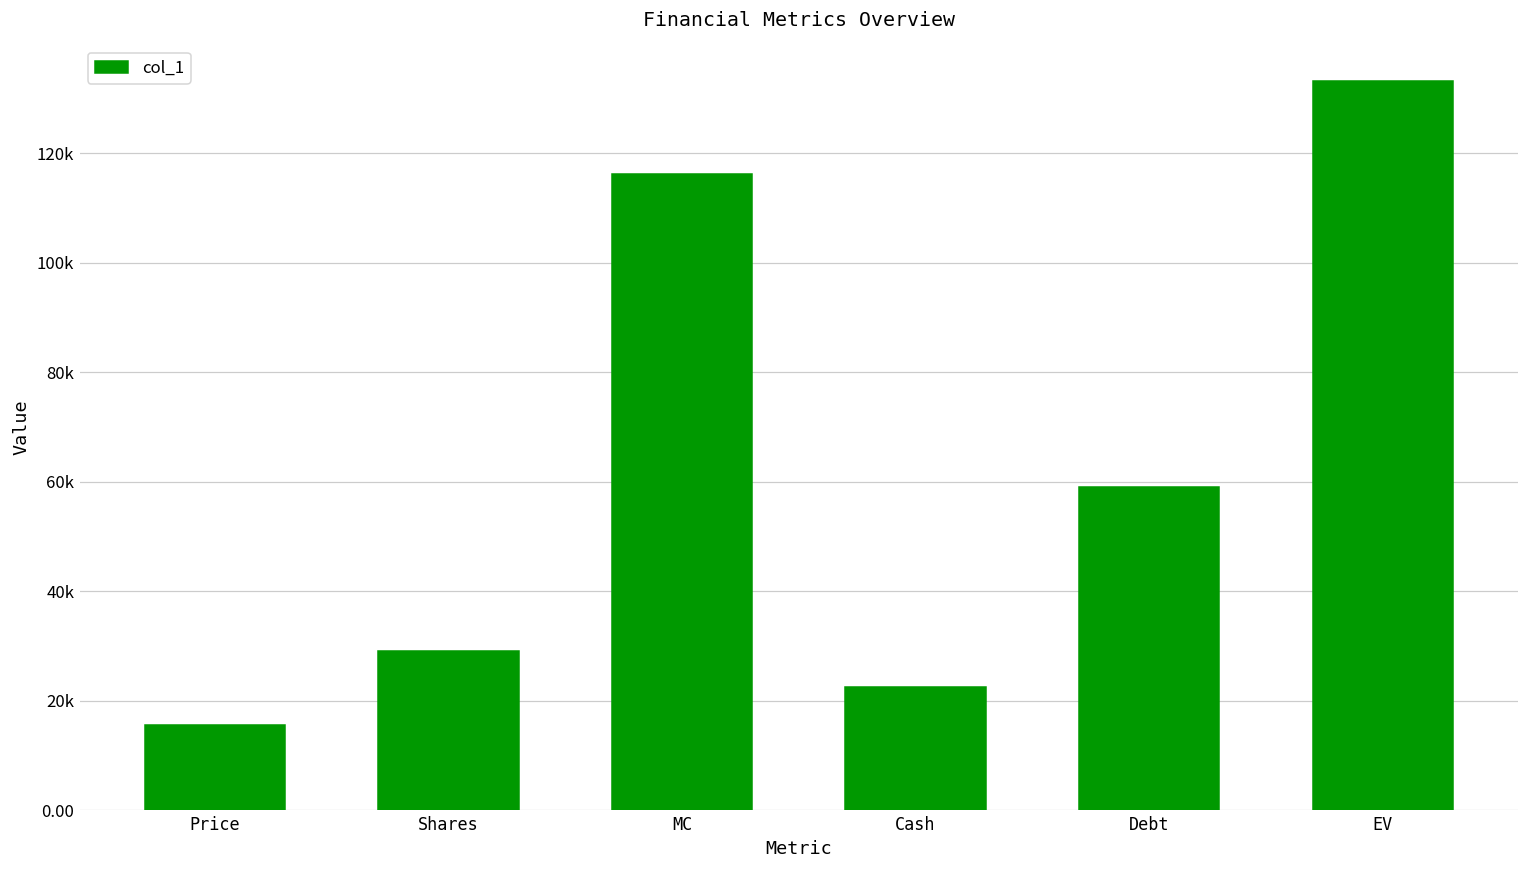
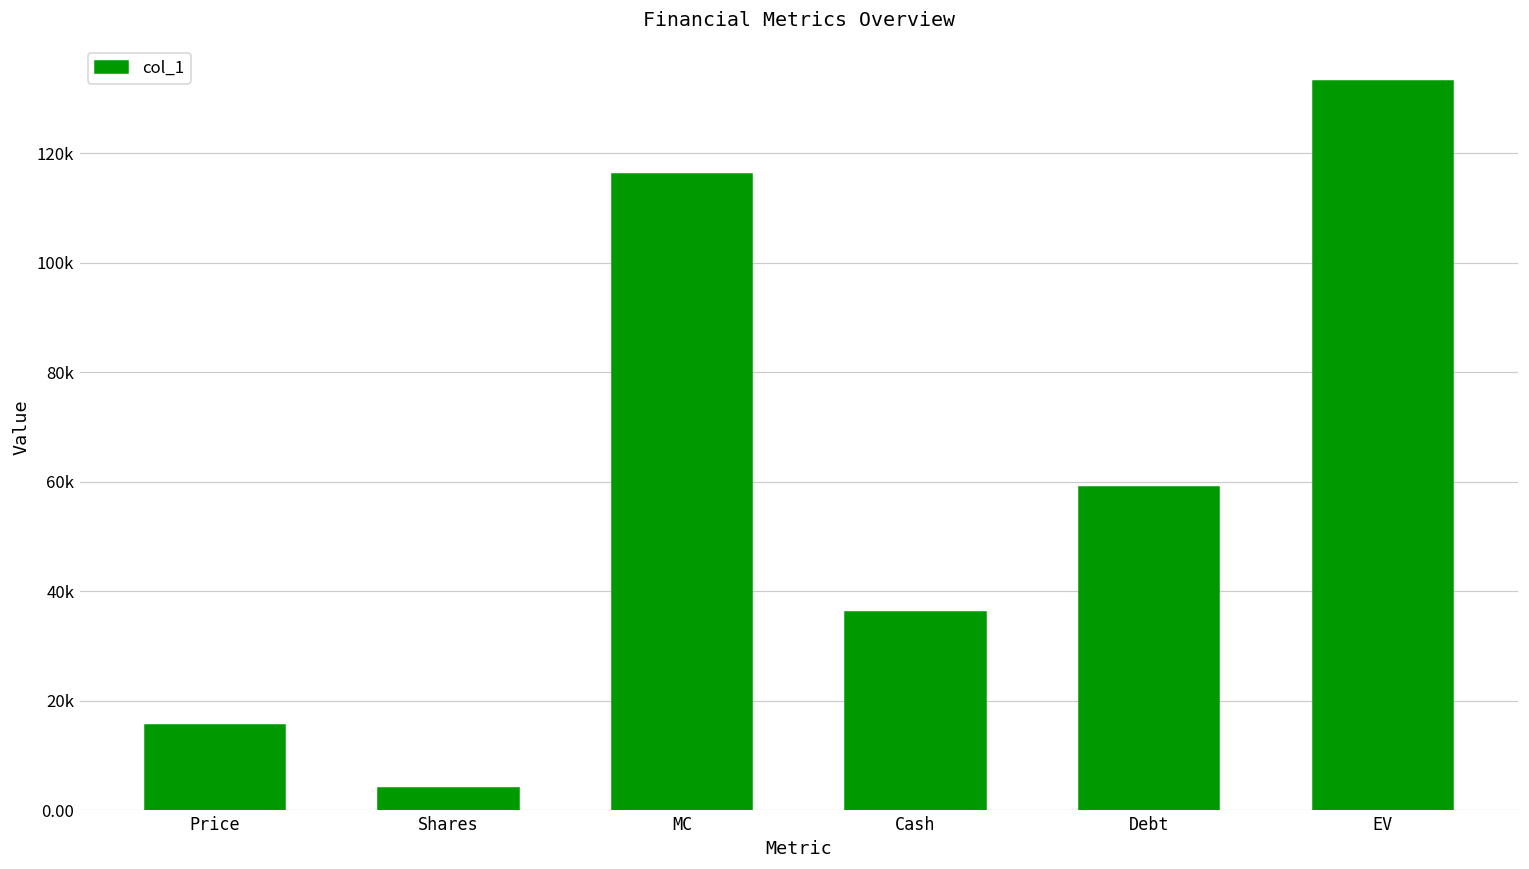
  {
    "Price": 16000,
-   "Shares": 29000,
+   "Shares": 4000,
    "MC": 116000,
-   "Cash": 23000,
+   "Cash": 36000,
    "Debt": 59000,
    "EV": 133000
  }
